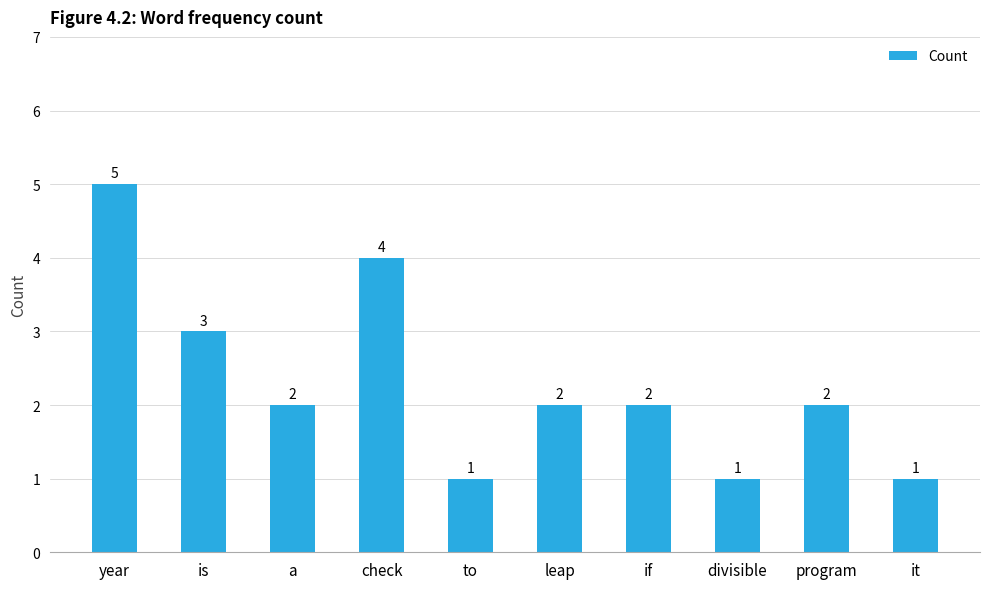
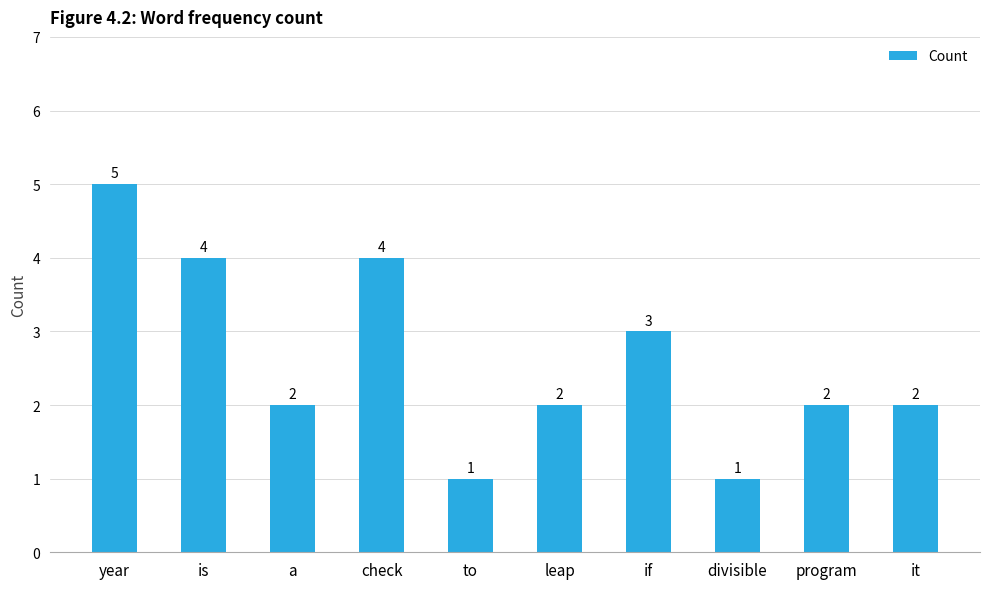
  {
    "year": 5,
-   "is": 3,
+   "is": 4,
    "a": 2,
    "check": 4,
    "to": 1,
    "leap": 2,
-   "if": 2,
+   "if": 3,
    "divisible": 1,
    "program": 2,
-   "it": 1
+   "it": 2
  }
